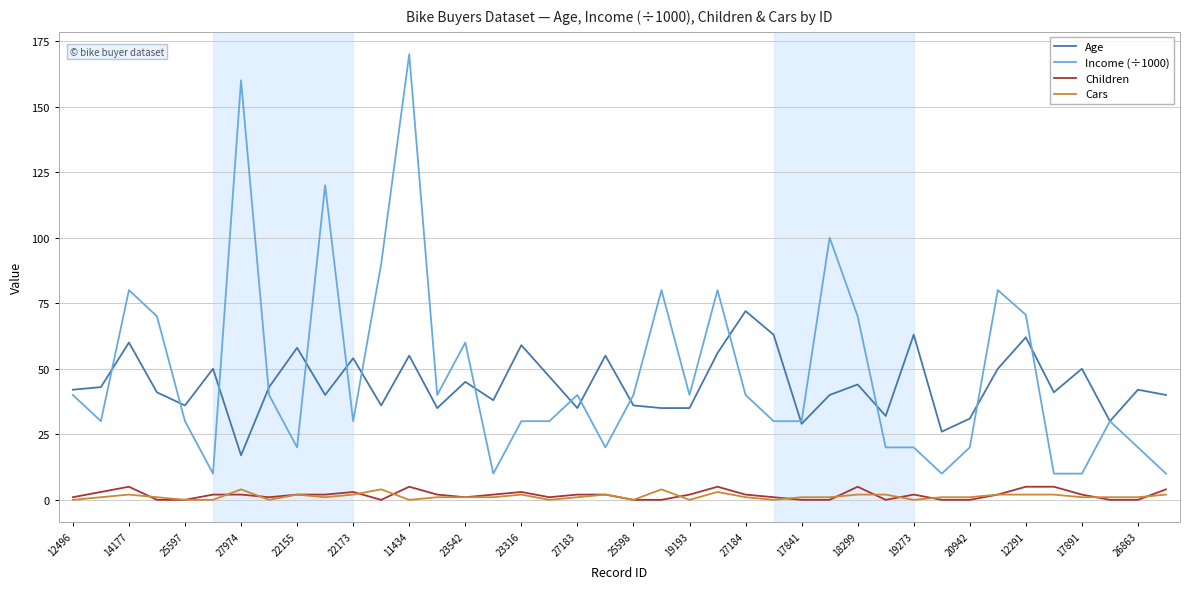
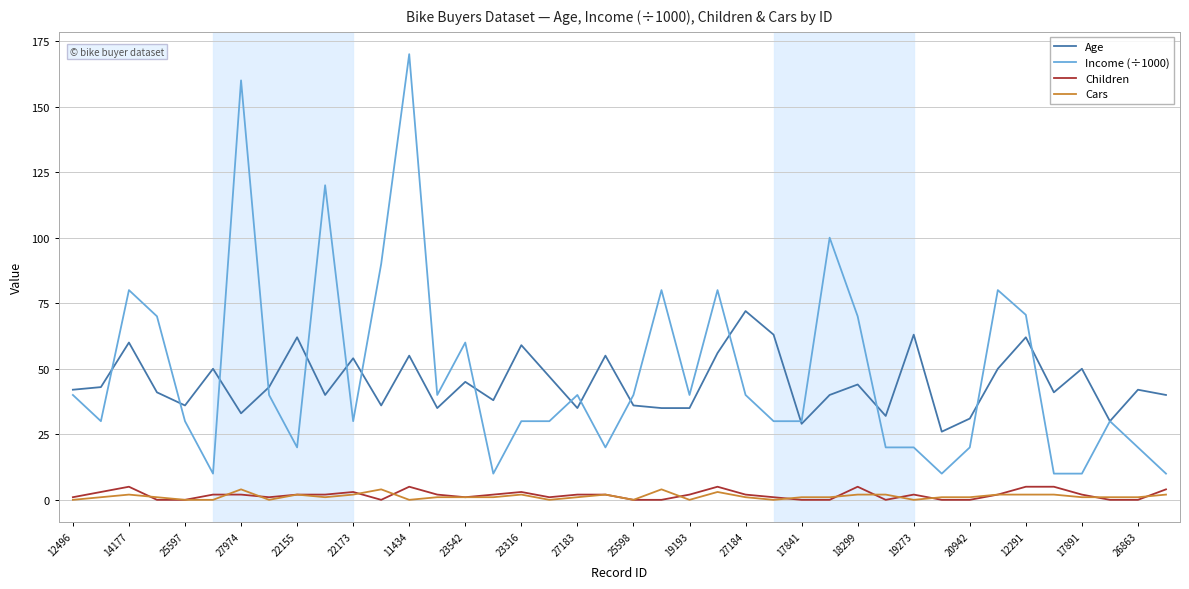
  {
    "Age": {
      "12496": 42,
      "14177": 60,
      "25597": 36,
-     "27974": 17,
-     "22155": 58,
+     "27974": 33,
+     "22155": 62,
      "22173": 54,
      "11434": 55,
      "23542": 45,
      "23316": 59,
      "27183": 35,
      "25598": 36,
      "19193": 35,
      "27184": 72,
      "17841": 29,
      "18299": 44,
      "19273": 63,
      "20942": 31,
      "12291": 62,
      "17891": 50,
      "26863": 42
    },
    "Income (÷1000)": {
      "12496": 40,
      "14177": 80,
      "25597": 30,
      "27974": 160,
      "22155": 20,
      "22173": 30,
      "11434": 170,
      "23542": 60,
      "23316": 30,
      "27183": 40,
      "25598": 40,
      "19193": 40,
      "27184": 40,
      "17841": 30,
      "18299": 70,
      "19273": 20,
      "20942": 20,
      "12291": 71,
      "17891": 10,
      "26863": 20
    },
    "Children": {
      "12496": 1,
      "14177": 5,
      "27974": 2,
      "22173": 3,
      "11434": 5,
      "23316": 3,
      "27183": 2,
      "19193": 2,
      "27184": 2,
      "17841": 0,
      "18299": 5,
      "19273": 2,
      "20942": 0,
      "12291": 5,
      "17891": 2,
      "26863": 0
    },
    "Cars": {
      "12496": 0,
      "14177": 2,
      "27974": 4,
      "22173": 2,
      "11434": 0,
      "23316": 2,
      "27183": 1,
      "19193": 0,
      "27184": 1,
      "17841": 1,
      "18299": 2,
      "19273": 0,
      "20942": 1,
      "12291": 2,
      "17891": 1,
      "26863": 1
    }
  }
